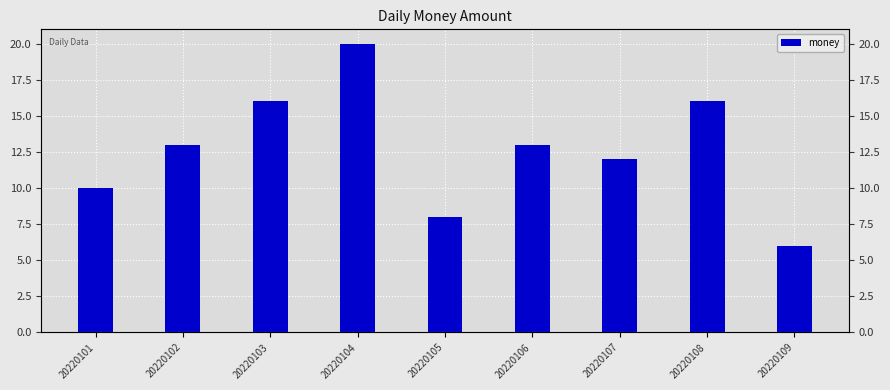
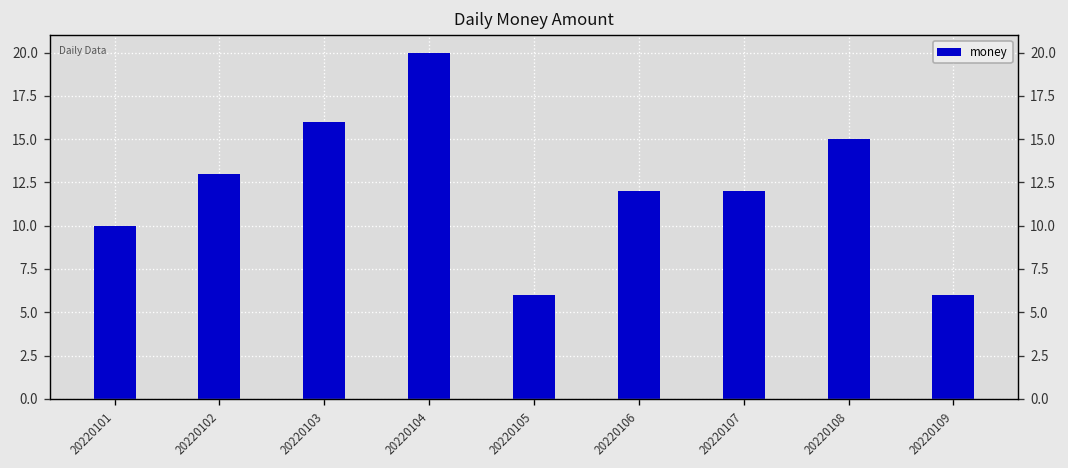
  {
    "20220101": 10,
    "20220102": 13,
    "20220103": 16,
    "20220104": 20,
-   "20220105": 8,
-   "20220106": 13,
+   "20220105": 6,
+   "20220106": 12,
    "20220107": 12,
-   "20220108": 16,
+   "20220108": 15,
    "20220109": 6
  }
